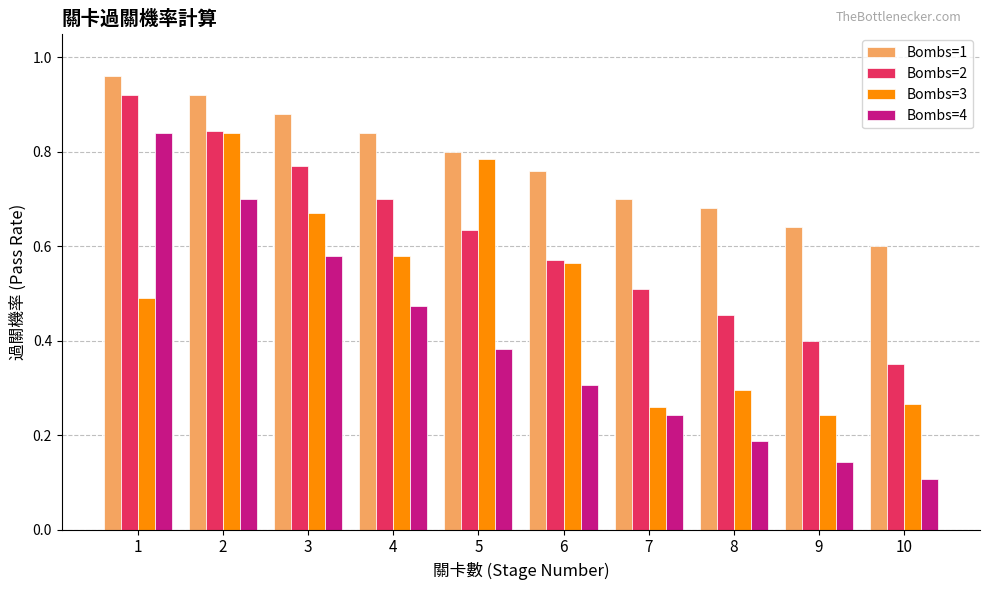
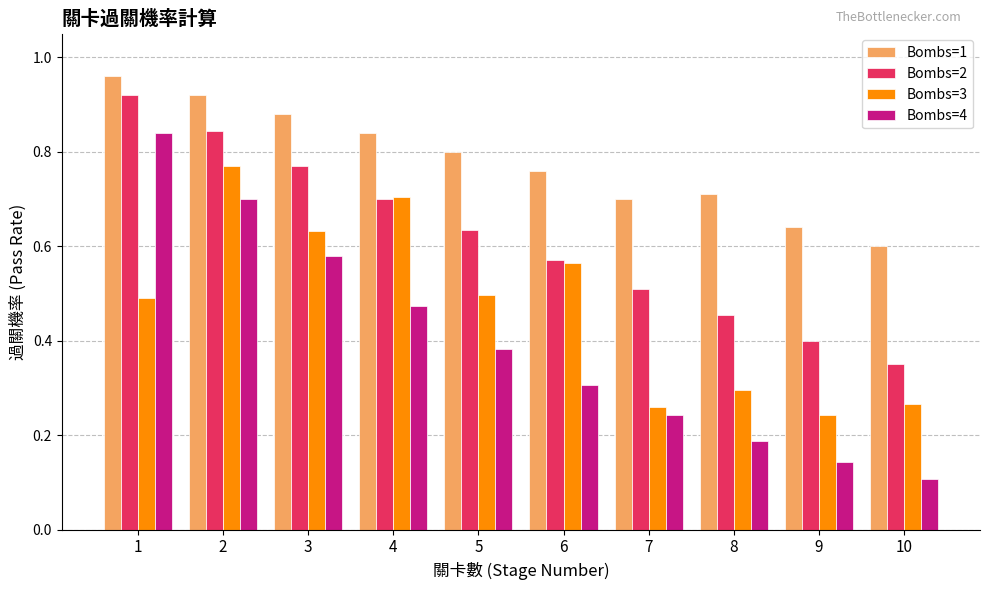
  {
    "Bombs=1": {
      "1": 0.96,
      "2": 0.92,
      "3": 0.88,
      "4": 0.84,
      "5": 0.80,
      "6": 0.76,
      "7": 0.70,
-     "8": 0.68,
+     "8": 0.71,
      "9": 0.64,
      "10": 0.60
    },
    "Bombs=3": {
      "1": 0.49,
-     "2": 0.84,
-     "3": 0.67,
-     "4": 0.58,
-     "5": 0.78,
+     "2": 0.77,
+     "3": 0.63,
+     "4": 0.70,
+     "5": 0.50,
      "6": 0.56,
      "7": 0.26,
      "8": 0.30,
      "9": 0.24,
      "10": 0.27
    }
  }
